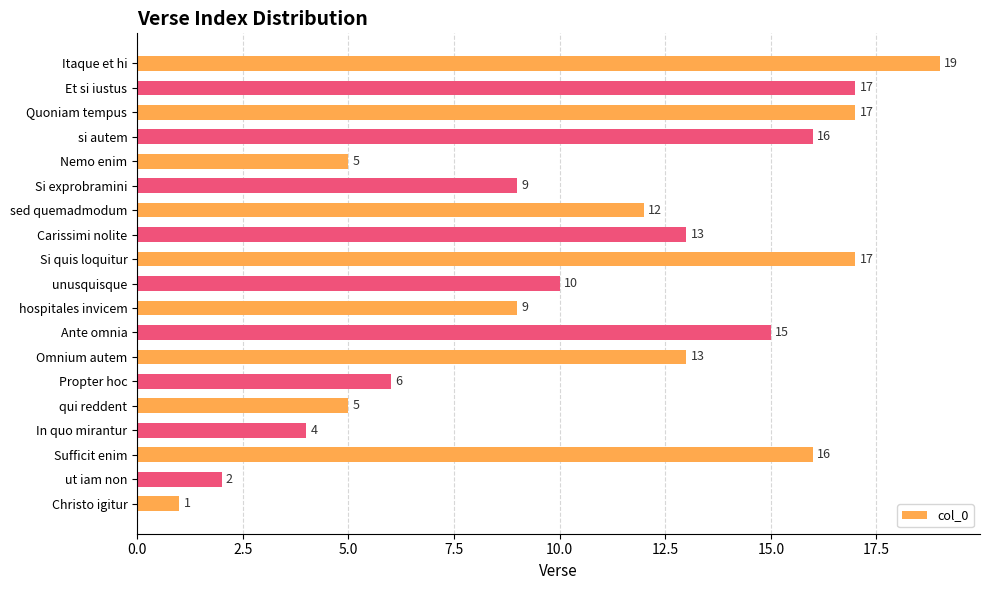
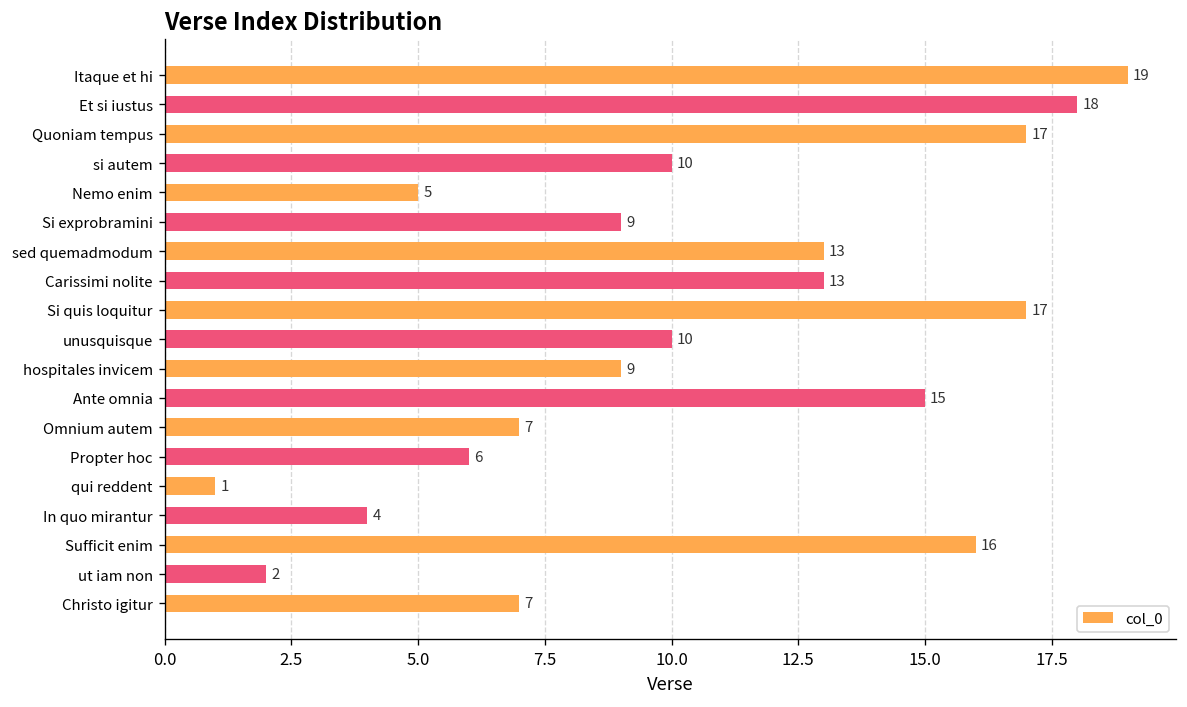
  {
    "Itaque et hi": 19,
-   "Et si iustus": 17,
+   "Et si iustus": 18,
    "Quoniam tempus": 17,
-   "si autem": 16,
+   "si autem": 10,
    "Nemo enim": 5,
    "Si exprobramini": 9,
-   "sed quemadmodum": 12,
+   "sed quemadmodum": 13,
    "Carissimi nolite": 13,
    "Si quis loquitur": 17,
    "unusquisque": 10,
    "hospitales invicem": 9,
    "Ante omnia": 15,
-   "Omnium autem": 13,
+   "Omnium autem": 7,
    "Propter hoc": 6,
-   "qui reddent": 5,
+   "qui reddent": 1,
    "In quo mirantur": 4,
    "Sufficit enim": 16,
    "ut iam non": 2,
-   "Christo igitur": 1
+   "Christo igitur": 7
  }
